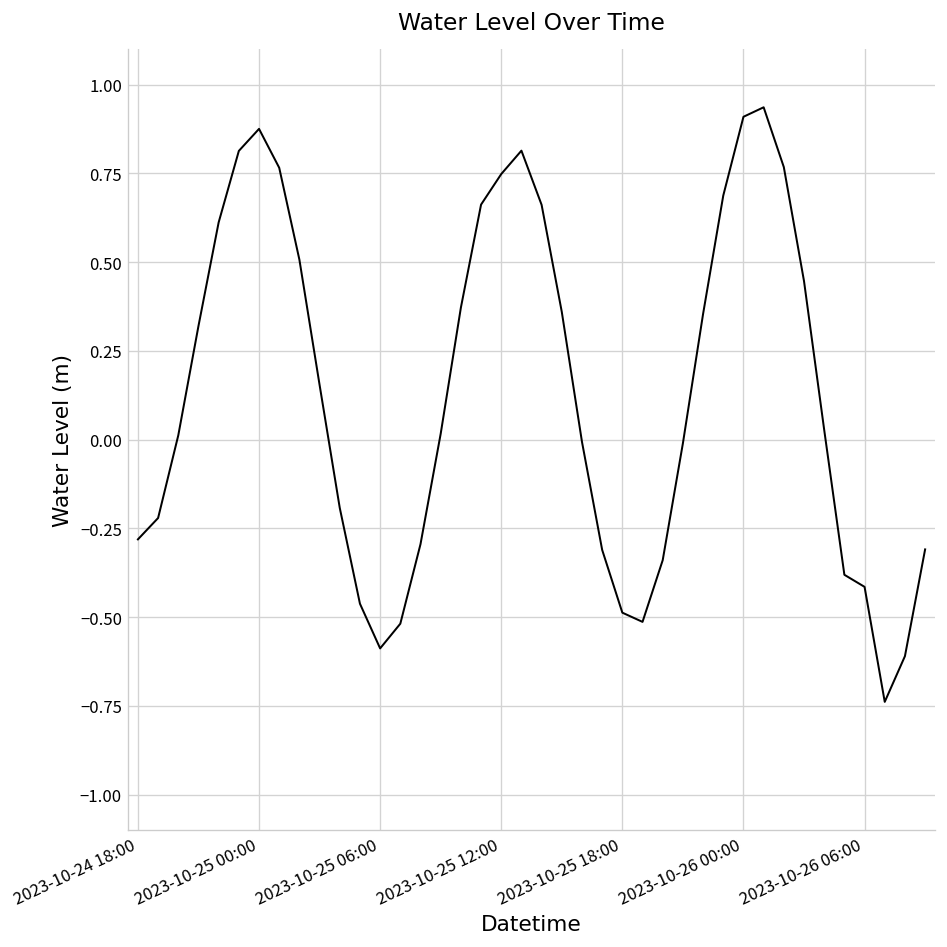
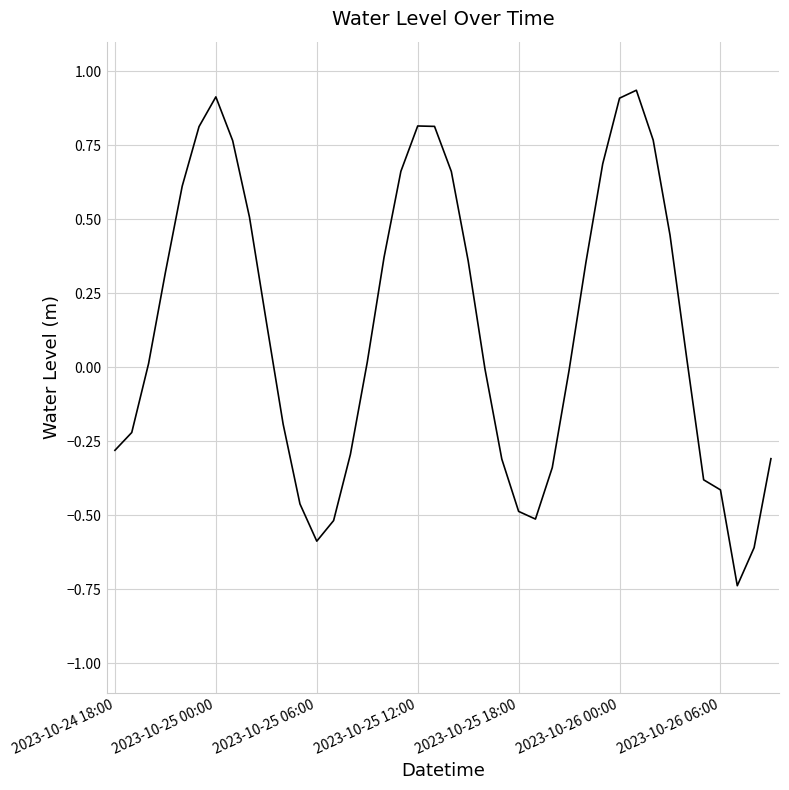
  {
    "2023-10-24 18:00": -0.28,
-   "2023-10-25 00:00": 0.88,
+   "2023-10-25 00:00": 0.91,
    "2023-10-25 06:00": -0.59,
-   "2023-10-25 12:00": 0.75,
+   "2023-10-25 12:00": 0.82,
    "2023-10-25 18:00": -0.49,
    "2023-10-26 00:00": 0.91,
    "2023-10-26 06:00": -0.41
  }
